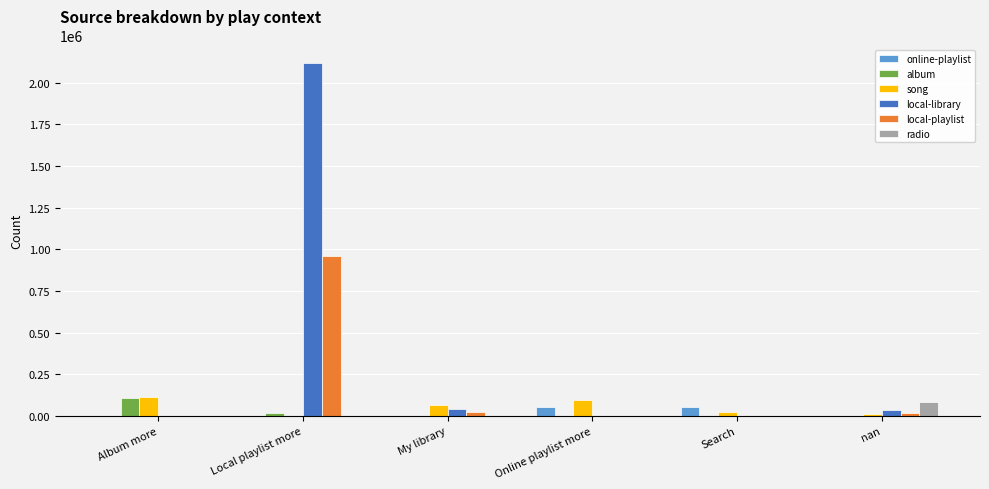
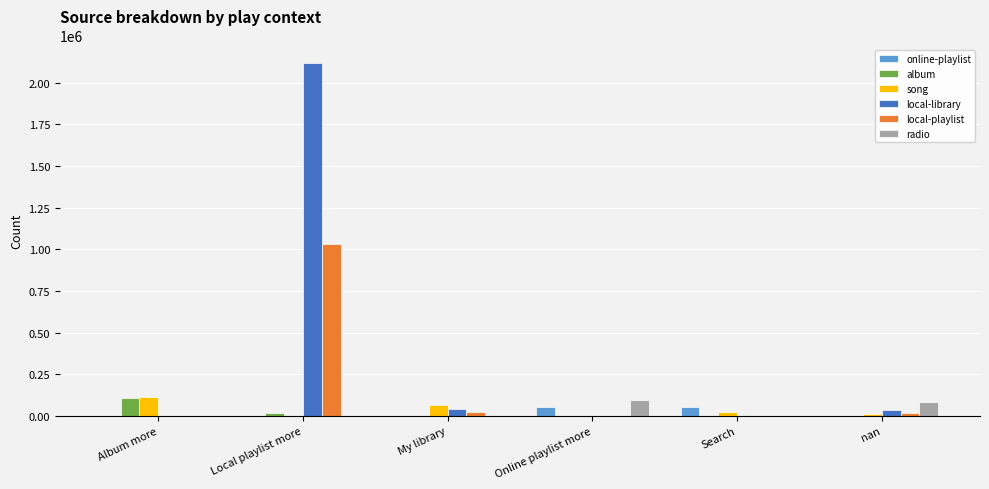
  {
    "album": {
      "Album more": 110000,
      "Local playlist more": 20000,
      "Online playlist more": 0
    },
    "song": {
      "Album more": 110000,
      "My library": 60000,
-     "Online playlist more": 100000,
+     "Online playlist more": 0,
      "Search": 20000
    },
    "local-playlist": {
-     "Local playlist more": 960000,
+     "Local playlist more": 1030000,
      "My library": 20000,
      "nan": 20000
    },
    "radio": {
-     "Online playlist more": 0,
+     "Online playlist more": 100000,
      "nan": 90000
    }
  }
